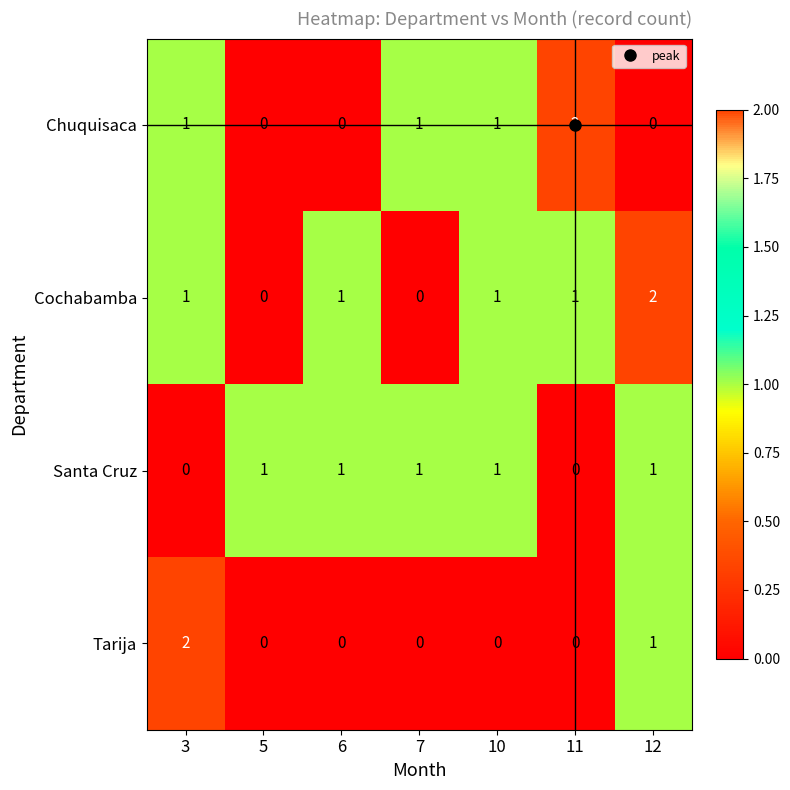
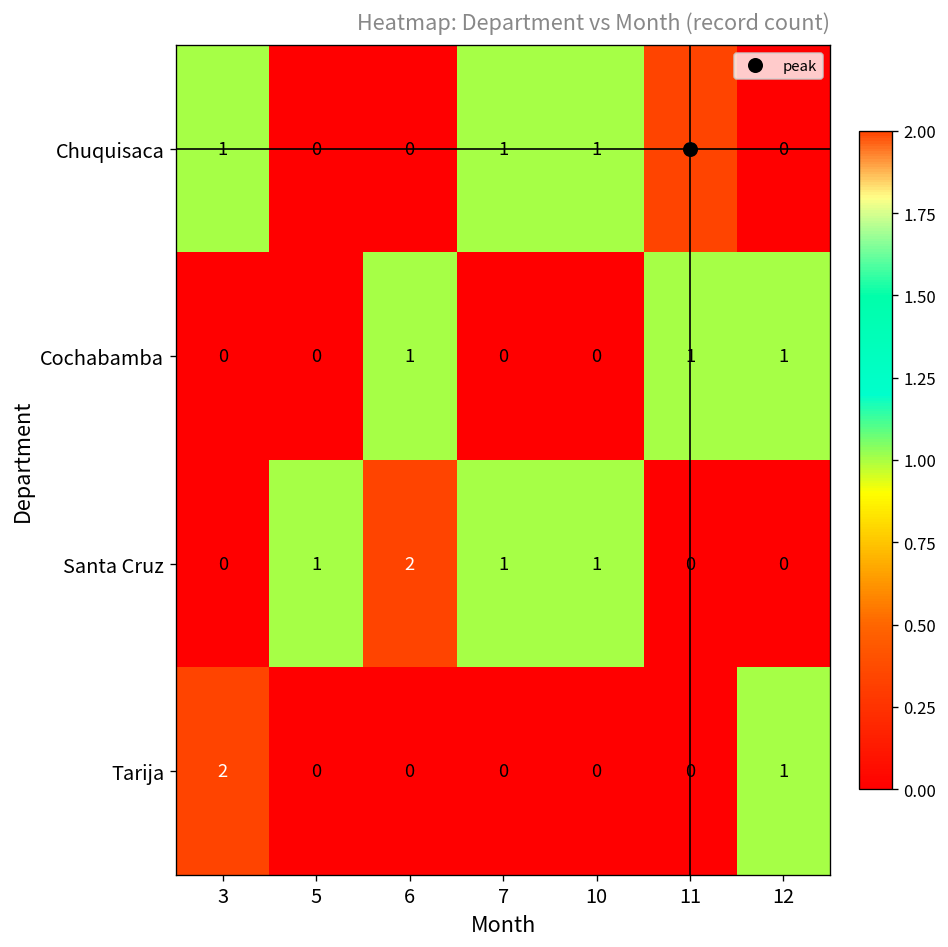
  {
    "Chuquisaca": {
      "3": 1,
      "5": 0,
      "6": 0,
      "7": 1,
      "10": 1,
      "12": 0
    },
    "Cochabamba": {
-     "3": 1,
+     "3": 0,
      "5": 0,
      "6": 1,
      "7": 0,
-     "10": 1,
+     "10": 0,
      "11": 1,
-     "12": 2
+     "12": 1
    },
    "Santa Cruz": {
      "3": 0,
      "5": 1,
-     "6": 1,
+     "6": 2,
      "7": 1,
      "10": 1,
      "11": 0,
-     "12": 1
+     "12": 0
    },
    "Tarija": {
      "3": 2,
      "5": 0,
      "6": 0,
      "7": 0,
      "10": 0,
      "11": 0,
      "12": 1
    }
  }
